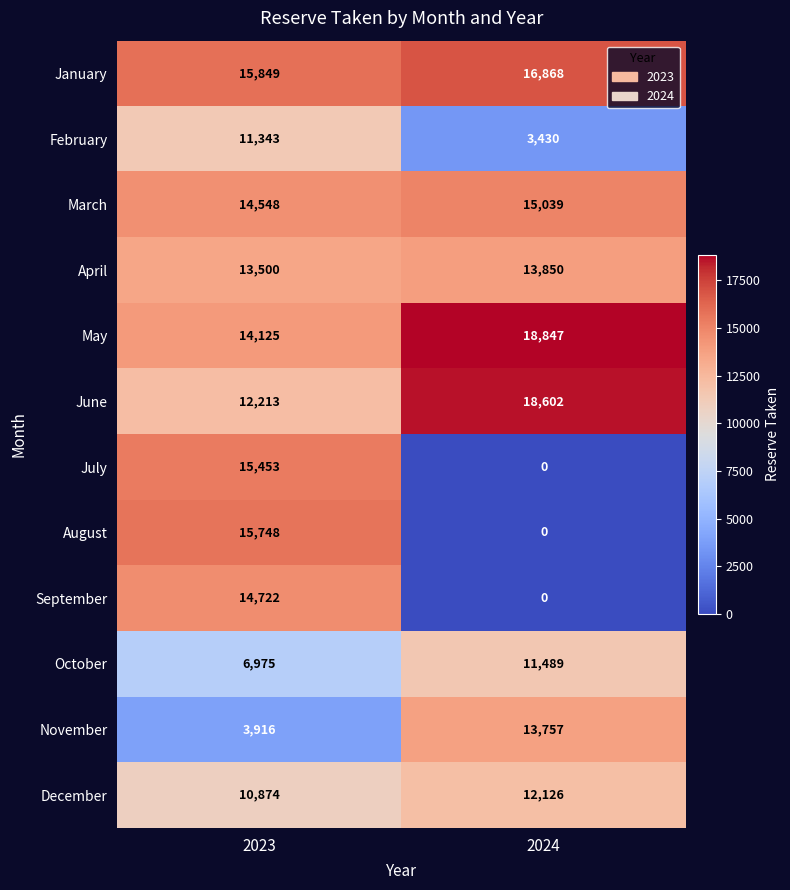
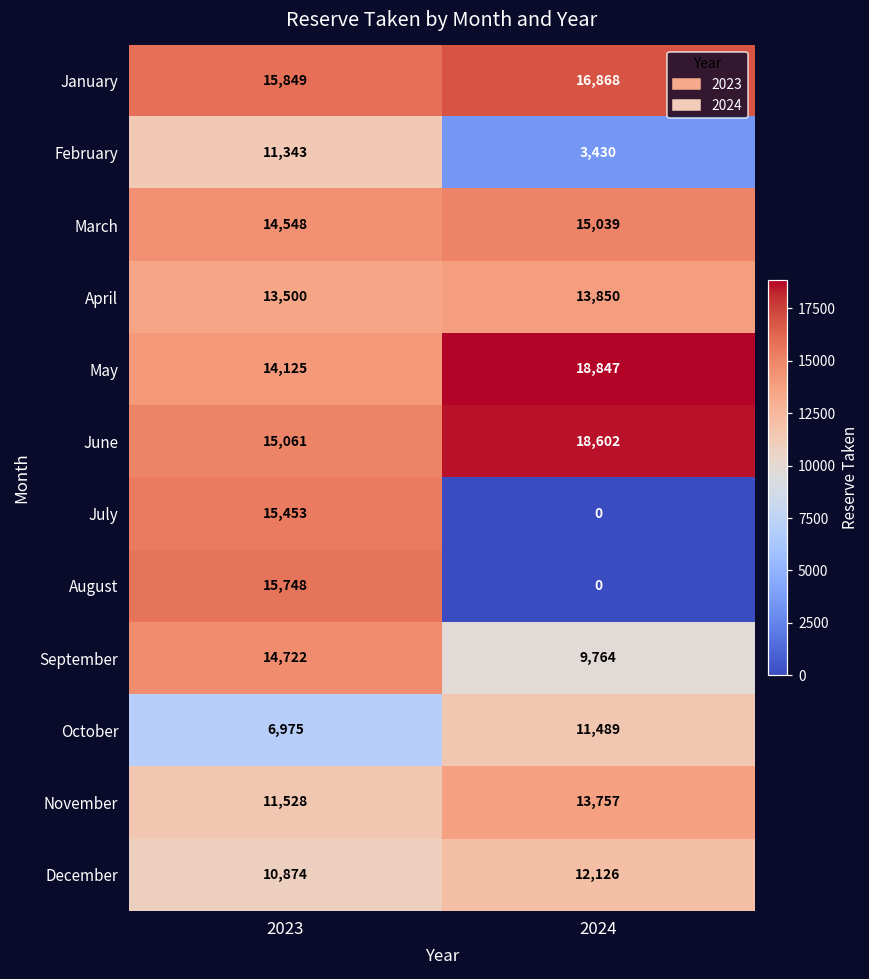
  {
    "January": {
      "2023": "15,849",
      "2024": "16,868"
    },
    "February": {
      "2023": "11,343",
      "2024": "3,430"
    },
    "March": {
      "2023": "14,548",
      "2024": "15,039"
    },
    "April": {
      "2023": "13,500",
      "2024": "13,850"
    },
    "May": {
      "2023": "14,125",
      "2024": "18,847"
    },
    "June": {
-     "2023": "12,213",
+     "2023": "15,061",
      "2024": "18,602"
    },
    "July": {
      "2023": "15,453",
      "2024": "0"
    },
    "August": {
      "2023": "15,748",
      "2024": "0"
    },
    "September": {
      "2023": "14,722",
-     "2024": "0"
+     "2024": "9,764"
    },
    "October": {
      "2023": "6,975",
      "2024": "11,489"
    },
    "November": {
-     "2023": "3,916",
+     "2023": "11,528",
      "2024": "13,757"
    },
    "December": {
      "2023": "10,874",
      "2024": "12,126"
    }
  }
